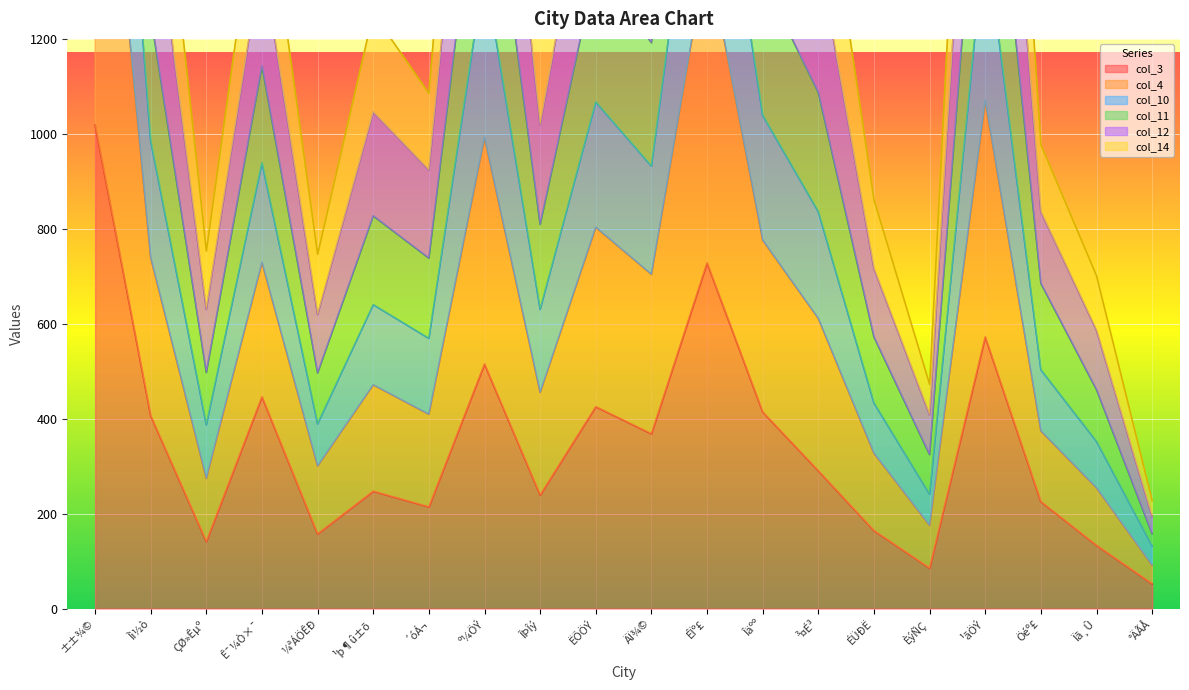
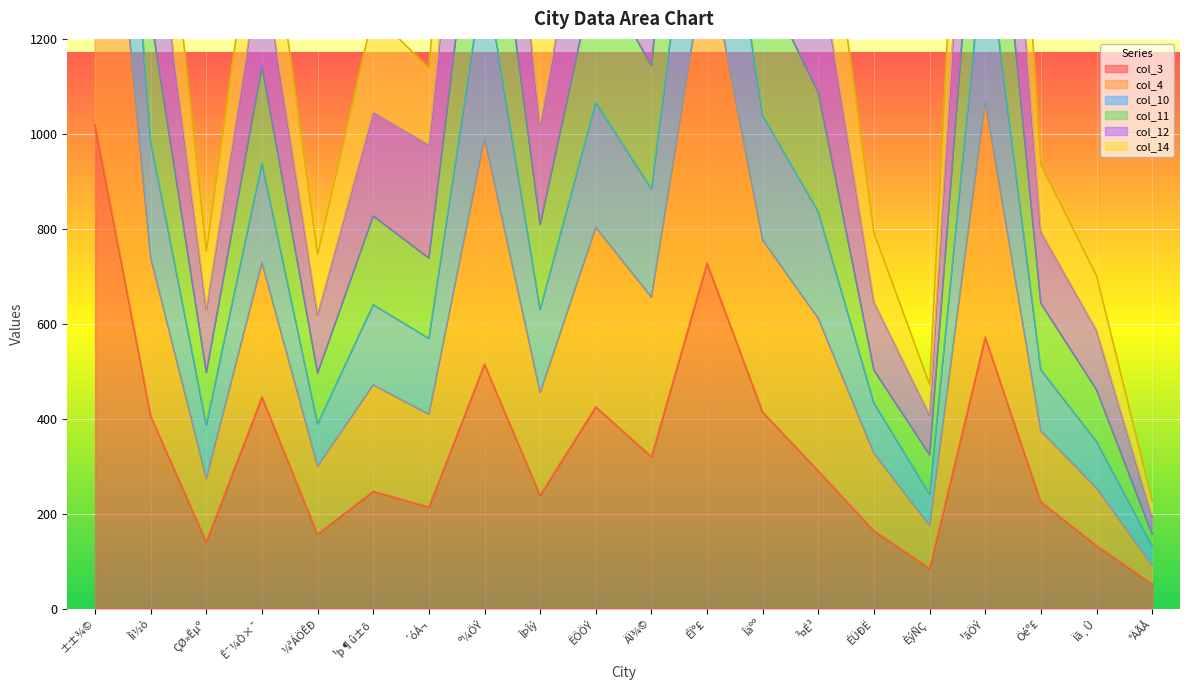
  {
    "col_3": {
      "±±¾©": 1020,
      "Ìì½ò": 410,
      "ÇØ»Êµº": 140,
      "Ê¯¼Ò×¯": 450,
      "¼ªÁÖÊÐ": 160,
      "¹þ¶û±õ": 250,
      "´óÁ¬": 210,
      "º¼ÖÝ": 520,
      "ÎÞÎý": 240,
      "ËÕÖÝ": 430,
-     "ÄÏ¾©": 370,
+     "ÄÏ¾©": 320,
      "ÉÏº£": 730,
      "Îäºº": 410,
      "³¤É³": 290,
      "ÉÜÐË": 160,
      "ÈýÑÇ": 90,
      "¹ãÖÝ": 570,
      "Öéº£": 230,
      "Ïã¸Û": 130,
      "°ÄÃÅ": 50
    },
    "col_10": {
      "Ìì½ò": 250,
      "ÇØ»Êµº": 110,
      "Ê¯¼Ò×¯": 210,
      "¼ªÁÖÊÐ": 90,
      "¹þ¶û±õ": 170,
      "´óÁ¬": 160,
      "ÎÞÎý": 180,
      "ËÕÖÝ": 260,
      "ÄÏ¾©": 230,
      "Îäºº": 260,
      "³¤É³": 230,
      "ÉÜÐË": 110,
      "ÈýÑÇ": 70,
      "Öéº£": 130,
      "Ïã¸Û": 100,
      "°ÄÃÅ": 40
    },
    "col_11": {
      "ÇØ»Êµº": 110,
      "Ê¯¼Ò×¯": 200,
      "¼ªÁÖÊÐ": 110,
      "¹þ¶û±õ": 190,
      "´óÁ¬": 170,
      "ÎÞÎý": 180,
      "ÄÏ¾©": 260,
      "³¤É³": 250,
-     "ÉÜÐË": 140,
+     "ÉÜÐË": 70,
      "ÈýÑÇ": 80,
-     "Öéº£": 180,
+     "Öéº£": 140,
      "Ïã¸Û": 110,
      "°ÄÃÅ": 30
    },
    "col_12": {
      "ÇØ»Êµº": 130,
      "¼ªÁÖÊÐ": 120,
      "¹þ¶û±õ": 220,
-     "´óÁ¬": 190,
+     "´óÁ¬": 240,
      "ÎÞÎý": 210,
      "ÉÜÐË": 140,
      "ÈýÑÇ": 80,
      "Öéº£": 150,
      "Ïã¸Û": 130,
      "°ÄÃÅ": 40
    }
  }
